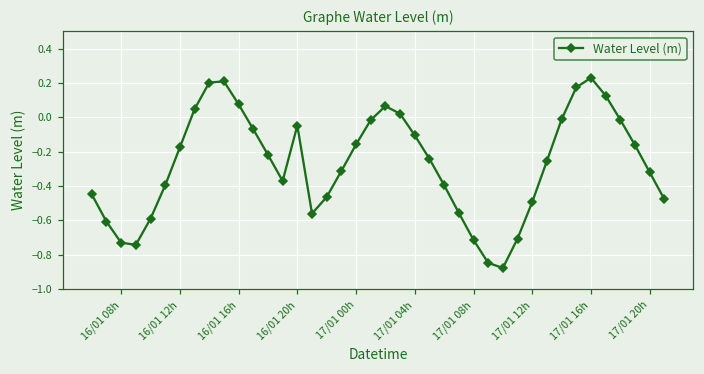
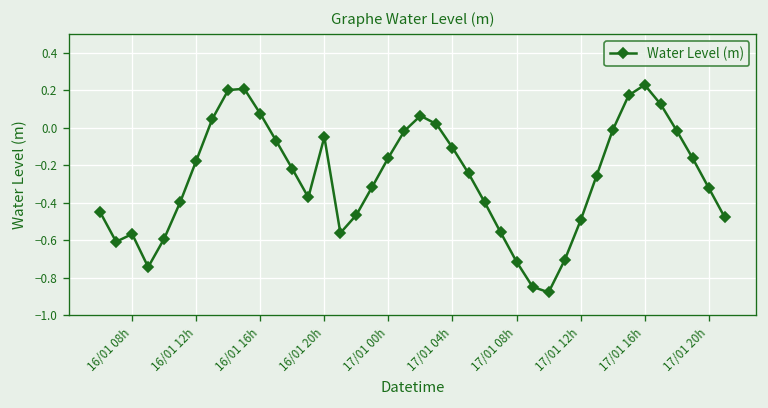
  {
-   "16/01 08h": -0.73,
+   "16/01 08h": -0.57,
    "16/01 12h": -0.18,
    "16/01 16h": 0.08,
    "16/01 20h": -0.05,
    "17/01 00h": -0.16,
    "17/01 04h": -0.11,
    "17/01 08h": -0.71,
    "17/01 12h": -0.49,
    "17/01 16h": 0.23,
    "17/01 20h": -0.32
  }
